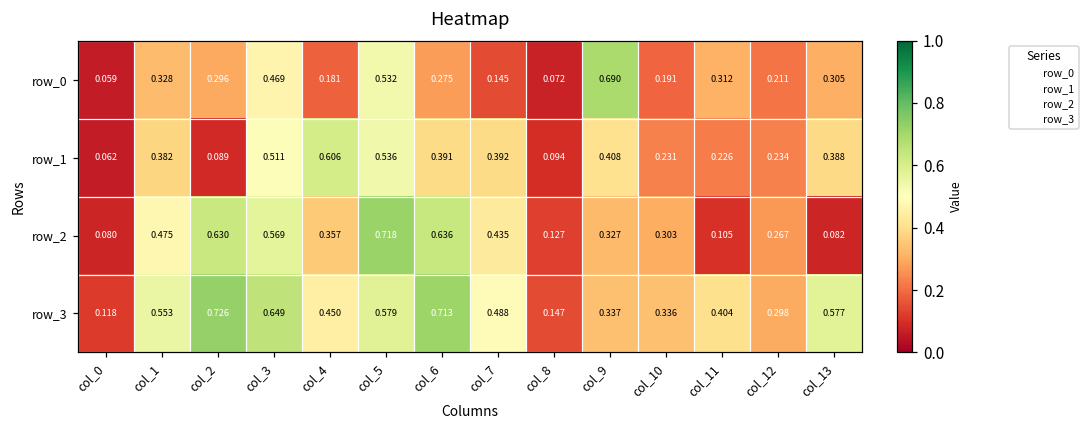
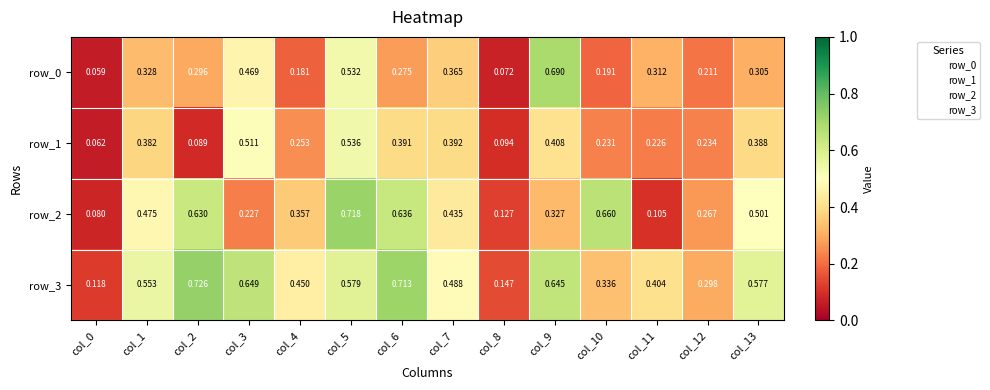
  {
    "row_0": {
      "col_0": 0.059,
      "col_1": 0.328,
      "col_2": 0.296,
      "col_3": 0.469,
      "col_4": 0.181,
      "col_5": 0.532,
      "col_6": 0.275,
-     "col_7": 0.145,
+     "col_7": 0.365,
      "col_8": 0.072,
      "col_9": 0.690,
      "col_10": 0.191,
      "col_11": 0.312,
      "col_12": 0.211,
      "col_13": 0.305
    },
    "row_1": {
      "col_0": 0.062,
      "col_1": 0.382,
      "col_2": 0.089,
      "col_3": 0.511,
-     "col_4": 0.606,
+     "col_4": 0.253,
      "col_5": 0.536,
      "col_6": 0.391,
      "col_7": 0.392,
      "col_8": 0.094,
      "col_9": 0.408,
      "col_10": 0.231,
      "col_11": 0.226,
      "col_12": 0.234,
      "col_13": 0.388
    },
    "row_2": {
      "col_0": 0.080,
      "col_1": 0.475,
      "col_2": 0.630,
-     "col_3": 0.569,
+     "col_3": 0.227,
      "col_4": 0.357,
      "col_5": 0.718,
      "col_6": 0.636,
      "col_7": 0.435,
      "col_8": 0.127,
      "col_9": 0.327,
-     "col_10": 0.303,
+     "col_10": 0.660,
      "col_11": 0.105,
      "col_12": 0.267,
-     "col_13": 0.082
+     "col_13": 0.501
    },
    "row_3": {
      "col_0": 0.118,
      "col_1": 0.553,
      "col_2": 0.726,
      "col_3": 0.649,
      "col_4": 0.450,
      "col_5": 0.579,
      "col_6": 0.713,
      "col_7": 0.488,
      "col_8": 0.147,
-     "col_9": 0.337,
+     "col_9": 0.645,
      "col_10": 0.336,
      "col_11": 0.404,
      "col_12": 0.298,
      "col_13": 0.577
    }
  }
